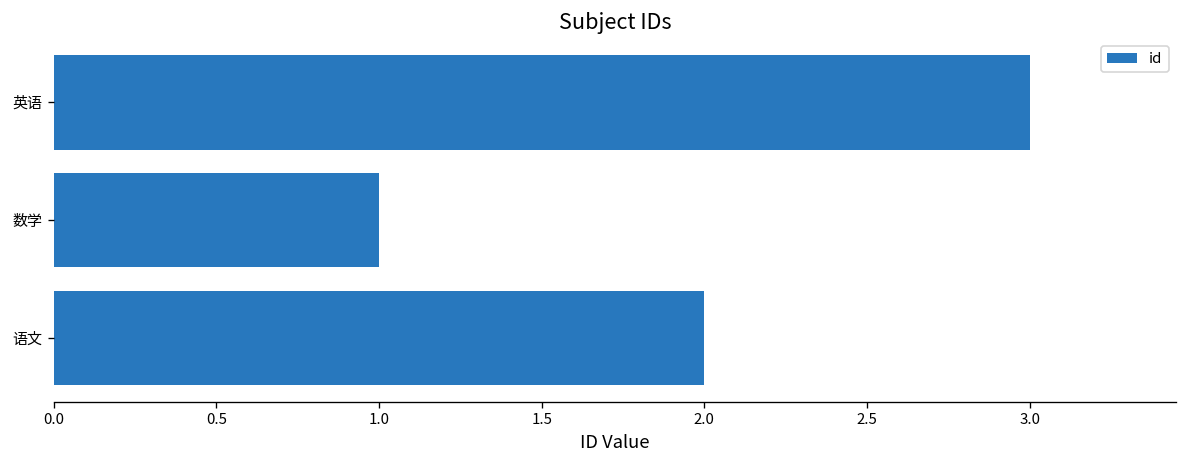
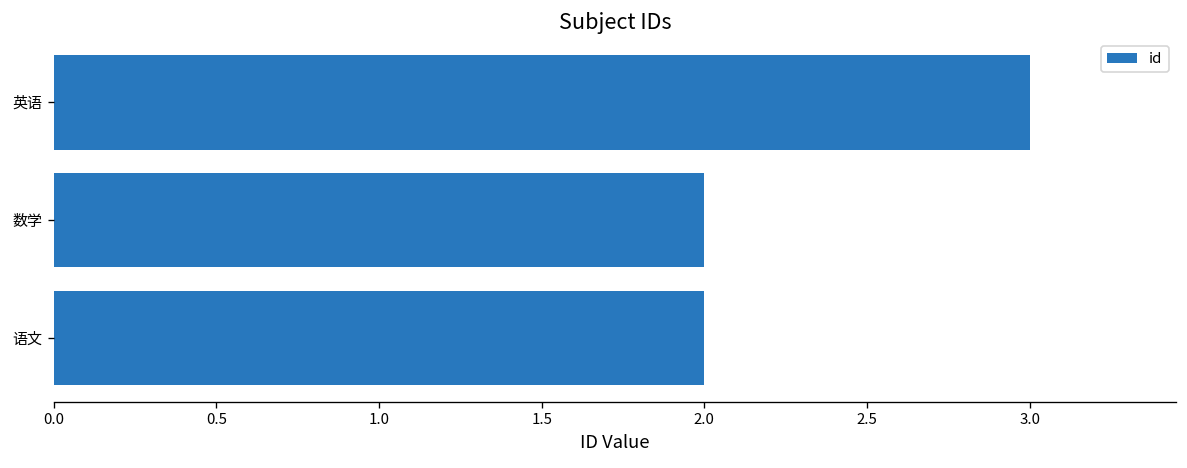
  {
    "英语": 3,
-   "数学": 1,
+   "数学": 2,
    "语文": 2
  }
